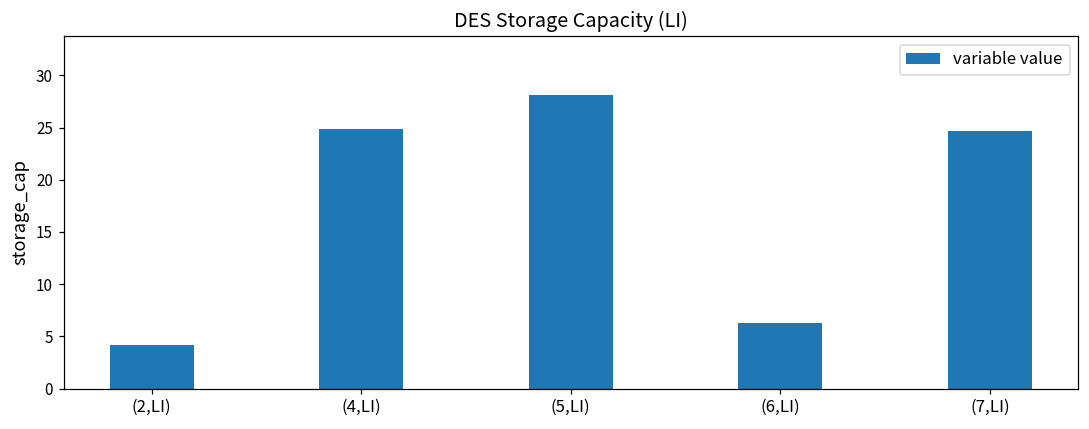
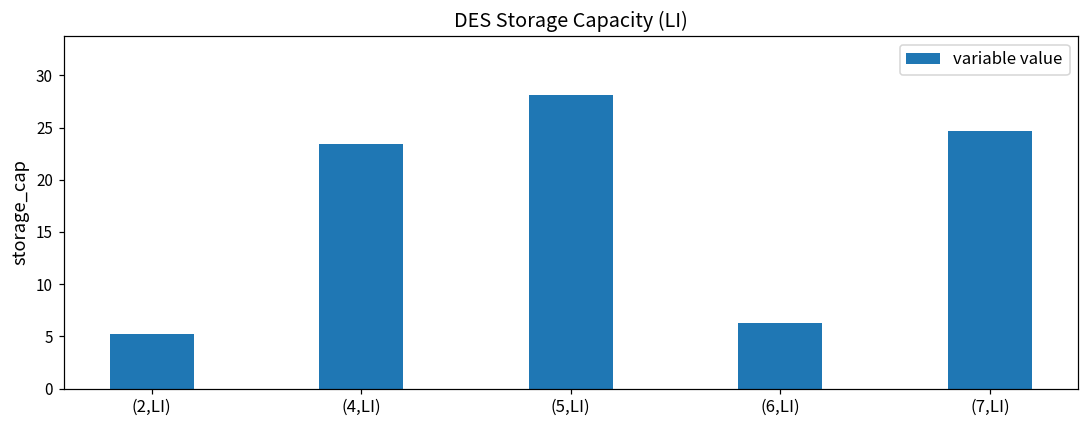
  {
-   "(2,LI)": 4,
-   "(4,LI)": 25,
+   "(2,LI)": 5,
+   "(4,LI)": 23,
    "(5,LI)": 28,
    "(6,LI)": 6,
    "(7,LI)": 25
  }
